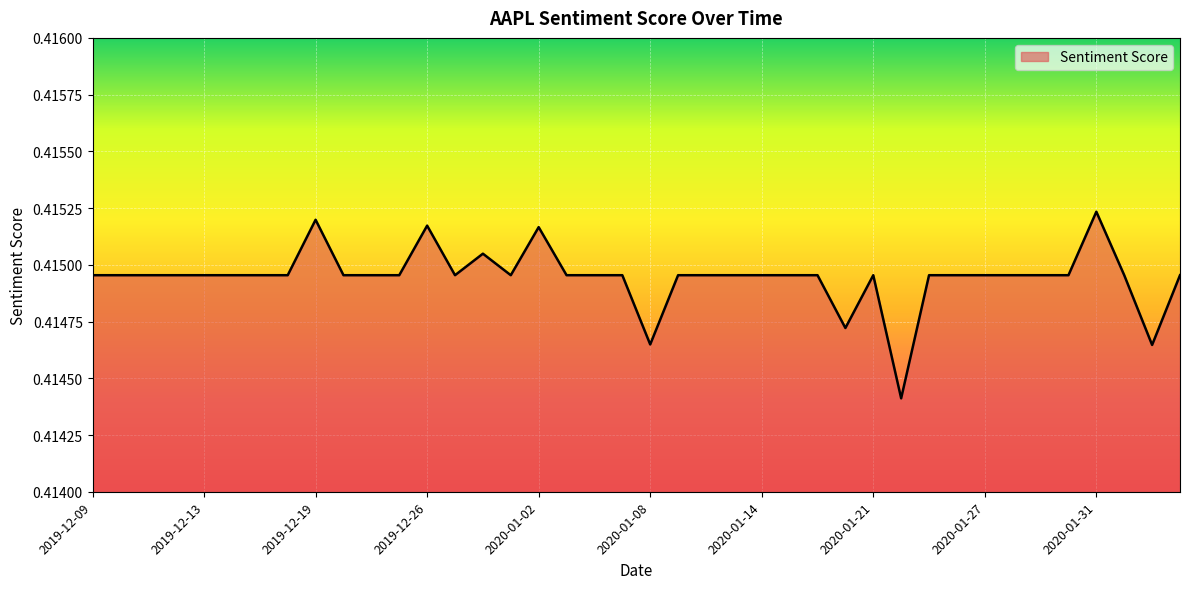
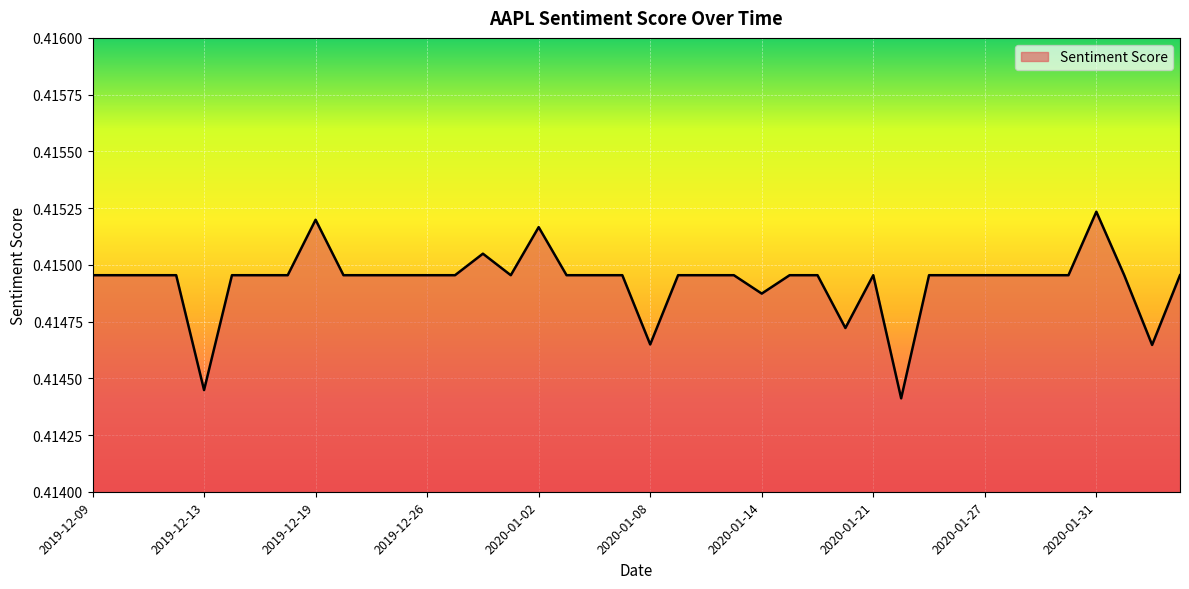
  {
    "2019-12-09": 0.41495,
-   "2019-12-13": 0.41495,
+   "2019-12-13": 0.41445,
    "2019-12-19": 0.41520,
-   "2019-12-26": 0.41517,
+   "2019-12-26": 0.41495,
    "2020-01-02": 0.41517,
    "2020-01-08": 0.41465,
-   "2020-01-14": 0.41495,
+   "2020-01-14": 0.41487,
    "2020-01-21": 0.41495,
    "2020-01-27": 0.41495,
    "2020-01-31": 0.41523
  }
